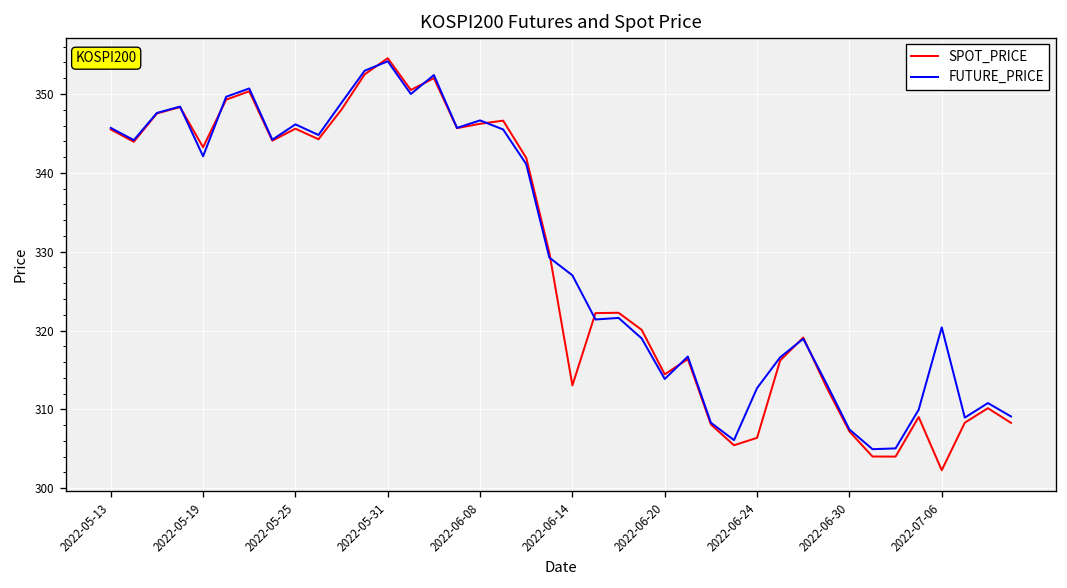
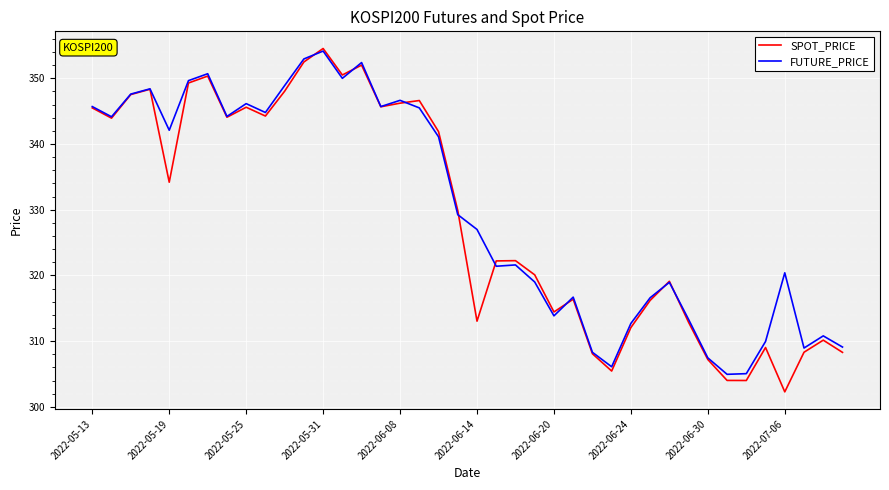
  {
    "SPOT_PRICE": {
-     "2022-05-19": 343,
+     "2022-05-19": 334,
      "2022-05-25": 346,
      "2022-05-31": 355,
      "2022-06-08": 346,
      "2022-06-14": 313,
      "2022-06-20": 314,
-     "2022-06-24": 306,
+     "2022-06-24": 312,
      "2022-07-06": 302
    },
    "FUTURE_PRICE": {
      "2022-05-19": 342,
      "2022-05-25": 346,
      "2022-05-31": 354,
      "2022-06-08": 347,
      "2022-06-14": 327,
      "2022-06-20": 314,
      "2022-06-24": 313,
      "2022-07-06": 320
    }
  }
